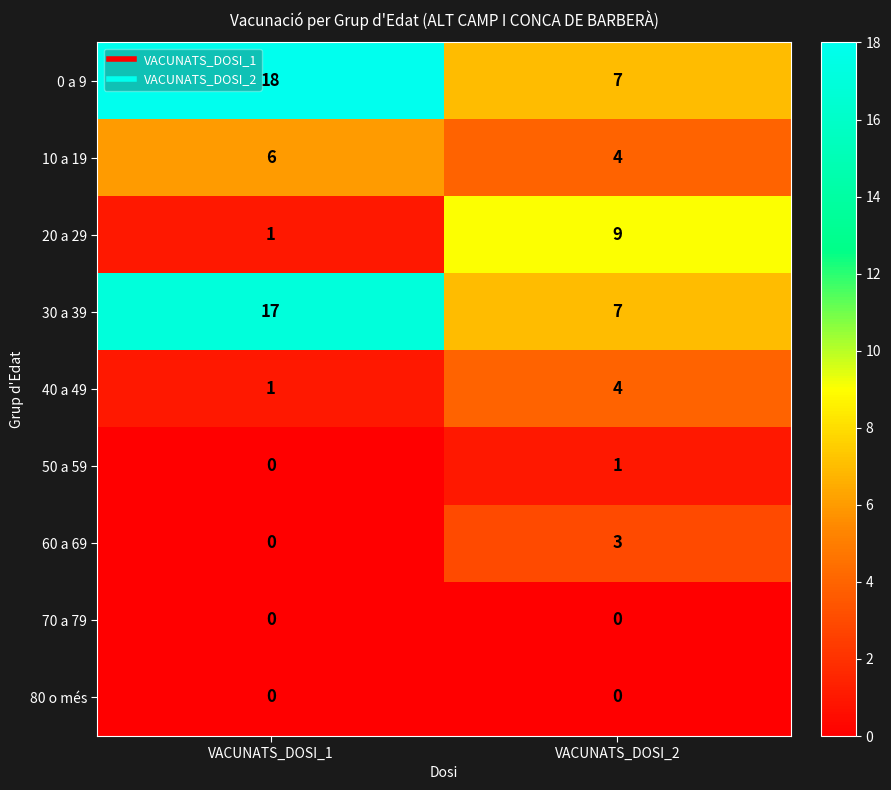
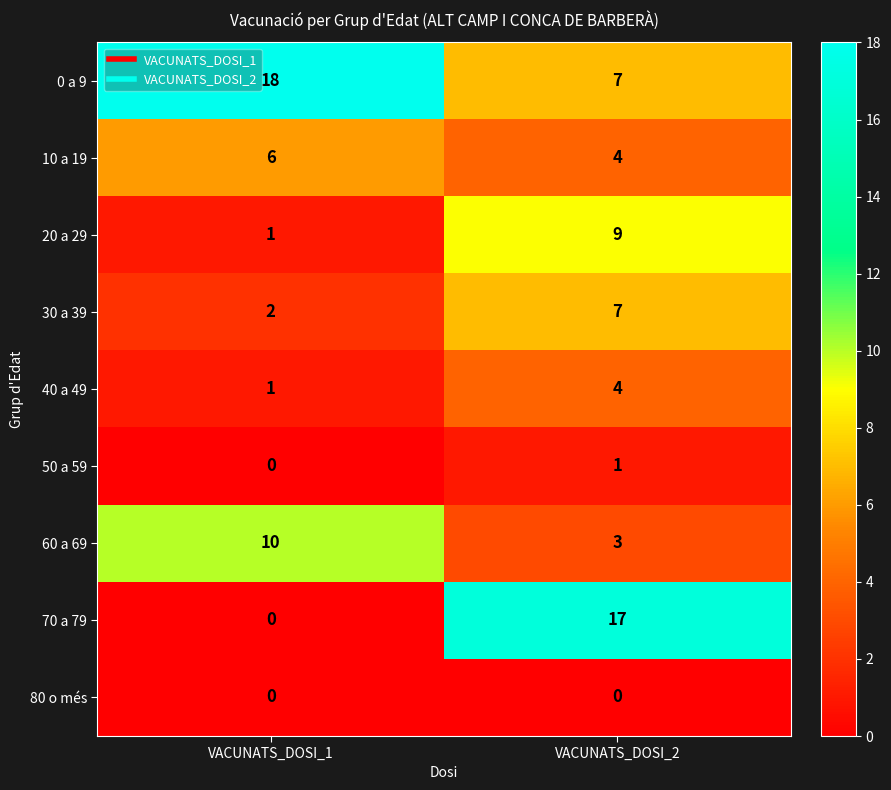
  {
    "0 a 9": {
      "VACUNATS_DOSI_2": 7
    },
    "10 a 19": {
      "VACUNATS_DOSI_1": 6,
      "VACUNATS_DOSI_2": 4
    },
    "20 a 29": {
      "VACUNATS_DOSI_1": 1,
      "VACUNATS_DOSI_2": 9
    },
    "30 a 39": {
-     "VACUNATS_DOSI_1": 17,
+     "VACUNATS_DOSI_1": 2,
      "VACUNATS_DOSI_2": 7
    },
    "40 a 49": {
      "VACUNATS_DOSI_1": 1,
      "VACUNATS_DOSI_2": 4
    },
    "50 a 59": {
      "VACUNATS_DOSI_1": 0,
      "VACUNATS_DOSI_2": 1
    },
    "60 a 69": {
-     "VACUNATS_DOSI_1": 0,
+     "VACUNATS_DOSI_1": 10,
      "VACUNATS_DOSI_2": 3
    },
    "70 a 79": {
      "VACUNATS_DOSI_1": 0,
-     "VACUNATS_DOSI_2": 0
+     "VACUNATS_DOSI_2": 17
    },
    "80 o més": {
      "VACUNATS_DOSI_1": 0,
      "VACUNATS_DOSI_2": 0
    }
  }
